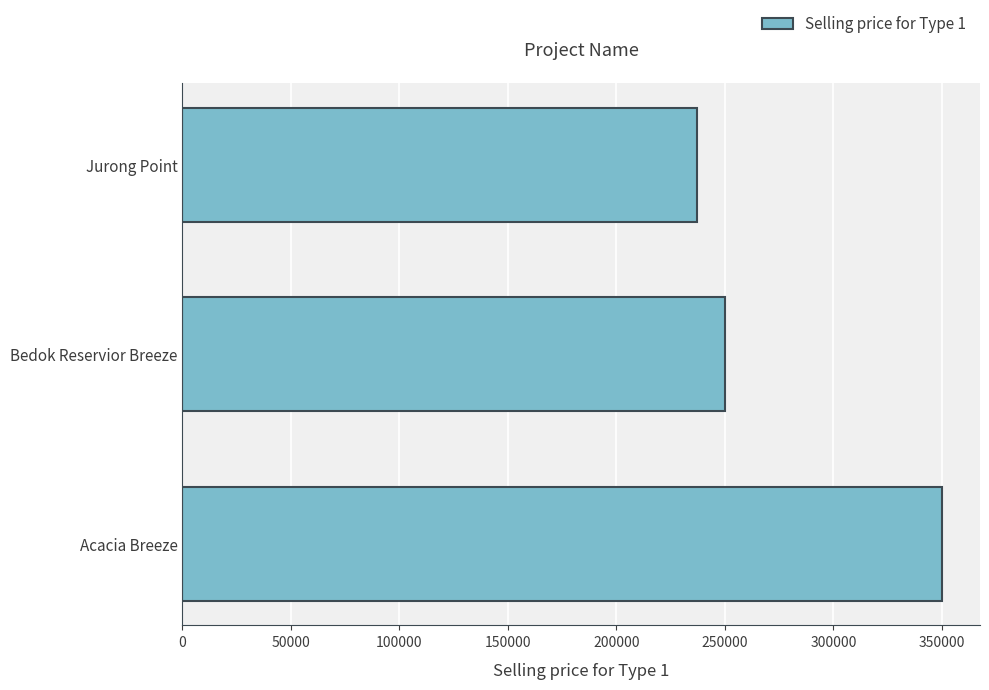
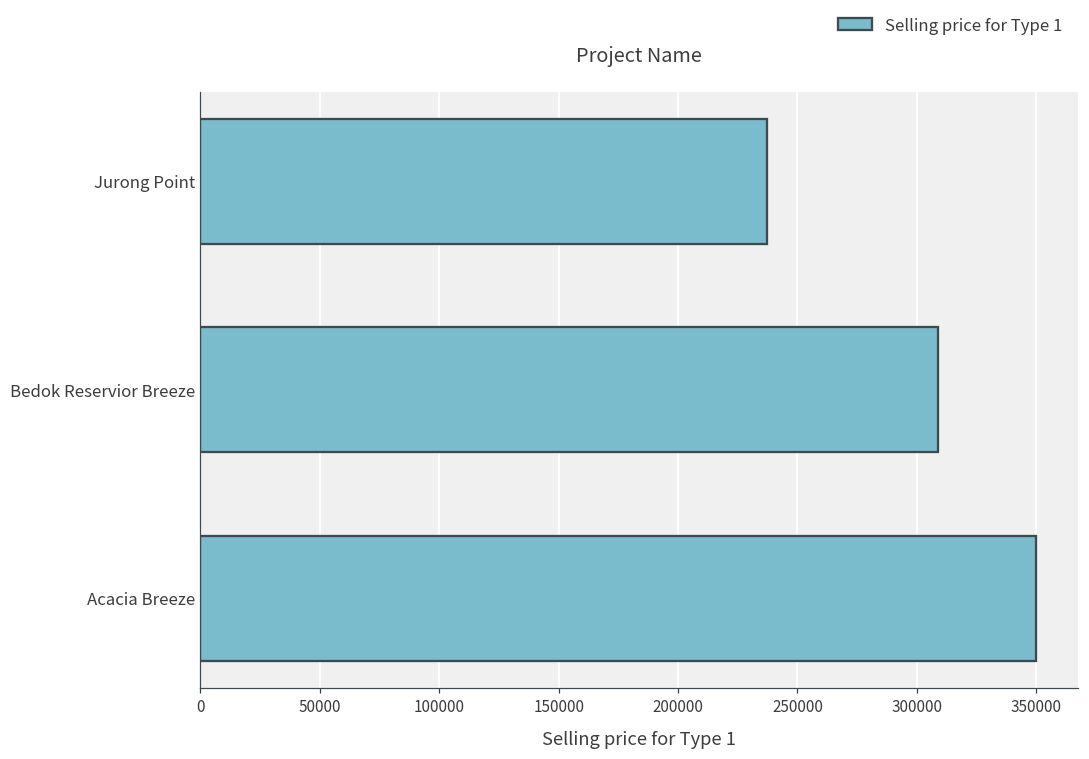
  {
    "Jurong Point": 237000,
-   "Bedok Reservior Breeze": 250000,
+   "Bedok Reservior Breeze": 309000,
    "Acacia Breeze": 350000
  }
